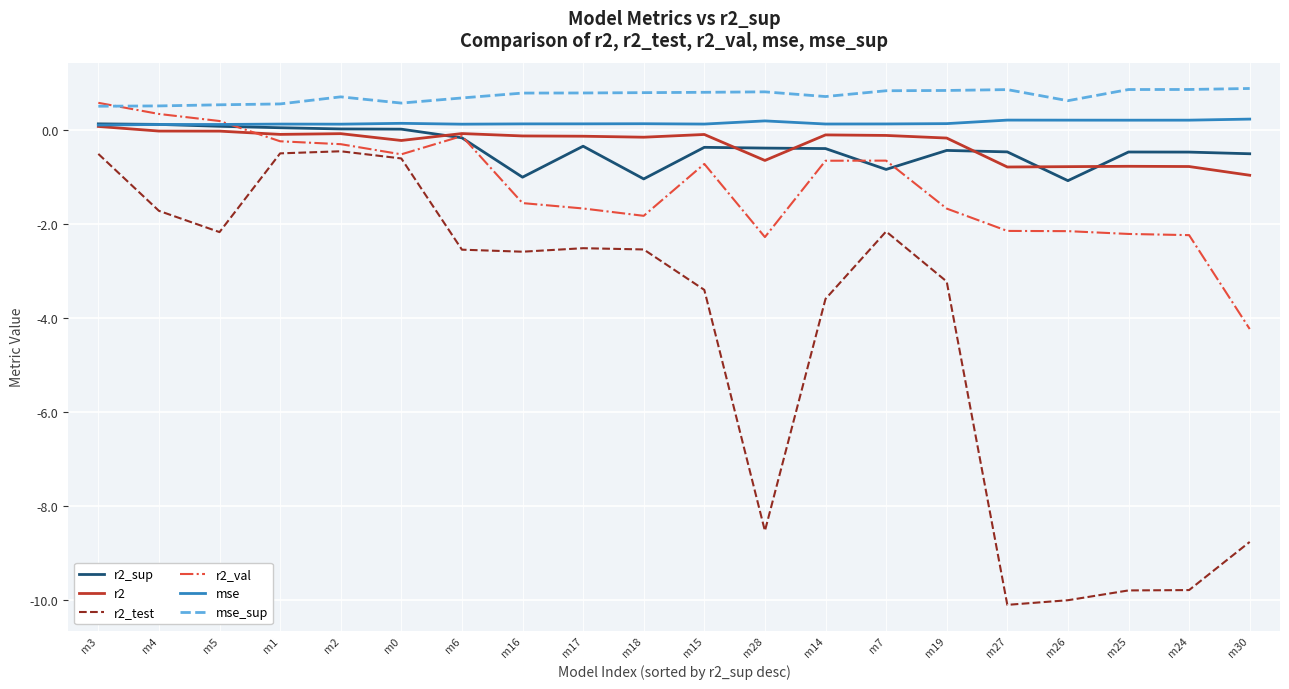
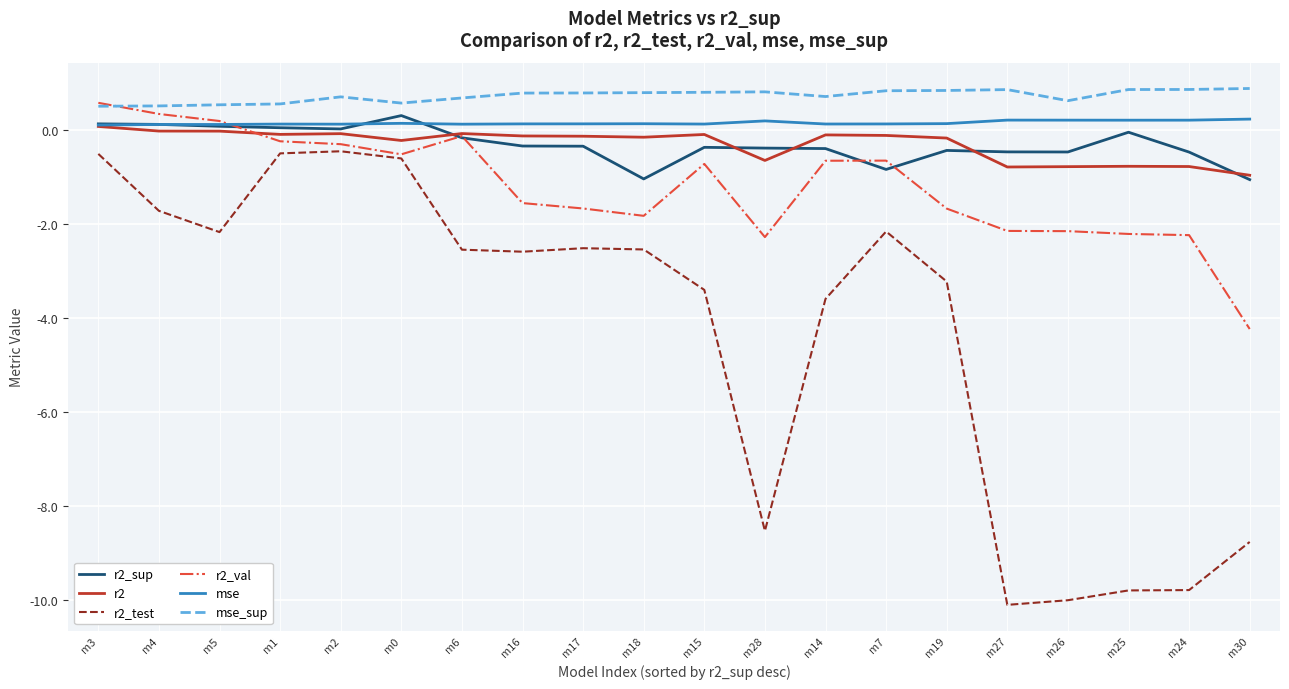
  {
    "r2_sup": {
      "m1": 0.1,
      "m2": 0.0,
-     "m0": 0.0,
-     "m16": -1.0,
+     "m0": 0.3,
+     "m16": -0.3,
      "m17": -0.3,
      "m18": -1.0,
      "m15": -0.4,
      "m28": -0.4,
      "m14": -0.4,
      "m7": -0.8,
      "m19": -0.4,
      "m27": -0.5,
-     "m26": -1.1,
-     "m25": -0.5,
+     "m26": -0.5,
+     "m25": 0.0,
      "m24": -0.5,
-     "m30": -0.5
+     "m30": -1.1
    },
    "mse": {
      "m1": 0.1,
      "m2": 0.1,
      "m0": 0.1,
      "m6": 0.1,
      "m16": 0.1,
      "m17": 0.1,
      "m18": 0.1,
      "m15": 0.1,
      "m28": 0.2,
      "m14": 0.1,
      "m7": 0.1,
      "m19": 0.1,
      "m27": 0.2,
      "m26": 0.2,
      "m25": 0.2,
      "m24": 0.2,
      "m30": 0.2
    },
    "mse_sup": {
      "m3": 0.5,
      "m4": 0.5,
      "m5": 0.5,
      "m1": 0.6,
      "m2": 0.7,
      "m0": 0.6,
      "m6": 0.7,
      "m16": 0.8,
      "m17": 0.8,
      "m18": 0.8,
      "m15": 0.8,
      "m28": 0.8,
      "m14": 0.7,
      "m7": 0.8,
      "m19": 0.8,
      "m27": 0.9,
      "m26": 0.6,
      "m25": 0.9,
      "m24": 0.9,
      "m30": 0.9
    }
  }
